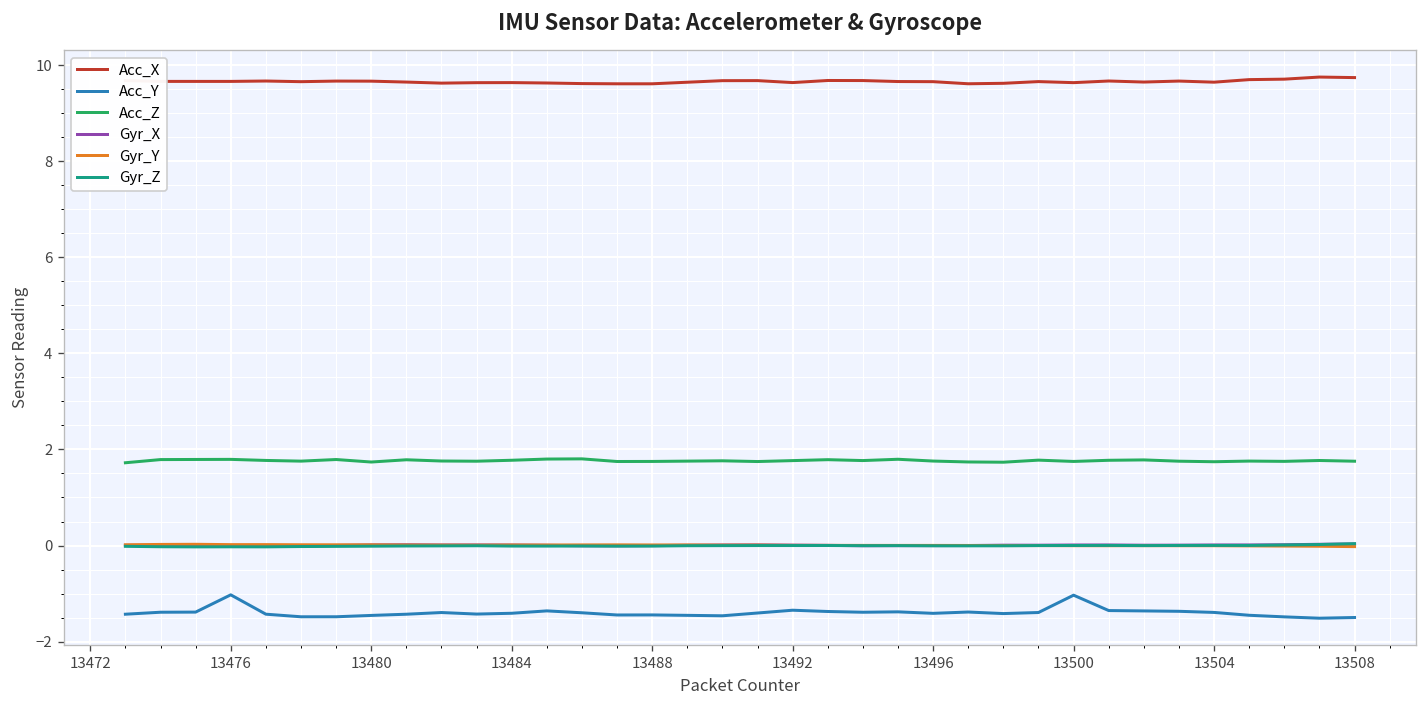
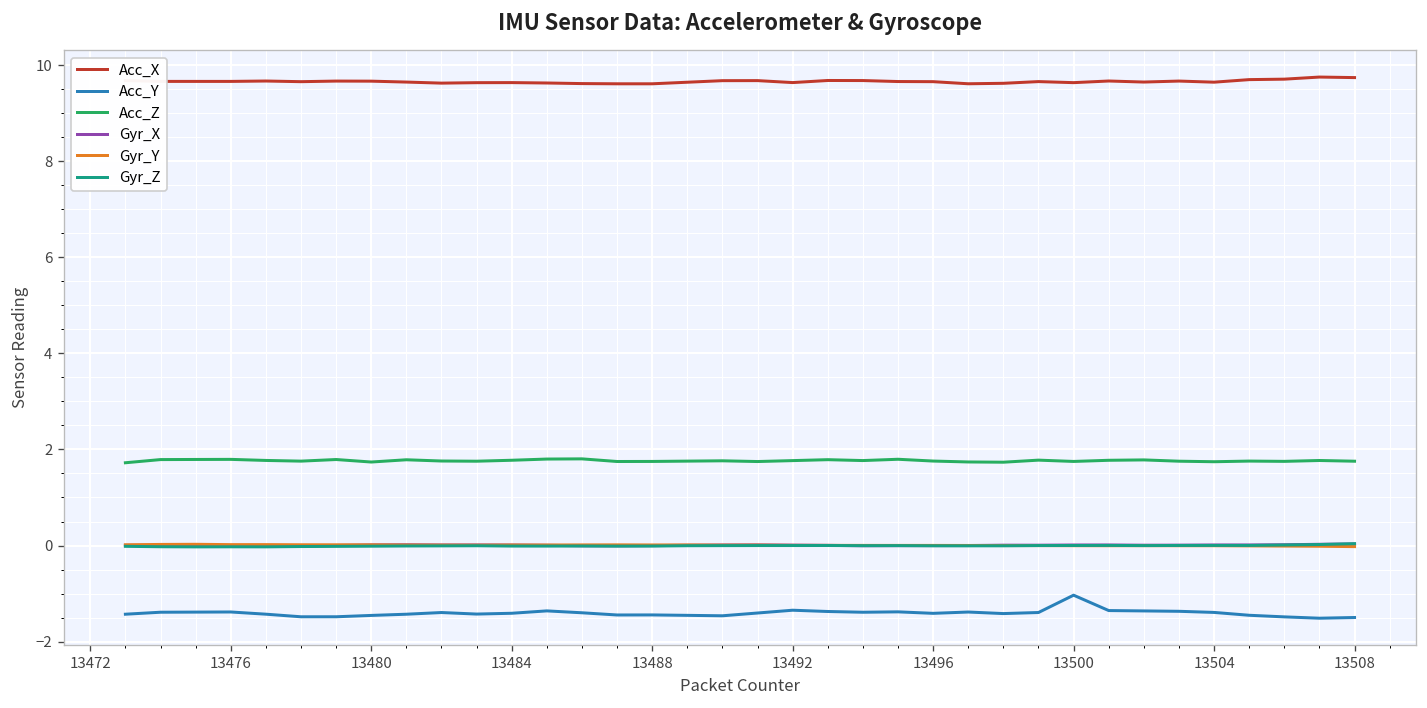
  {
    "Acc_X": {
      "13476": 9.7,
      "13480": 9.7,
      "13484": 9.6,
      "13488": 9.6,
      "13492": 9.6,
      "13496": 9.7,
      "13500": 9.6,
      "13504": 9.6,
      "13508": 9.7
    },
    "Acc_Y": {
-     "13476": -1.0,
+     "13476": -1.4,
      "13480": -1.5,
      "13484": -1.4,
      "13488": -1.4,
      "13492": -1.3,
      "13496": -1.4,
      "13500": -1.0,
      "13504": -1.4,
      "13508": -1.5
    }
  }
